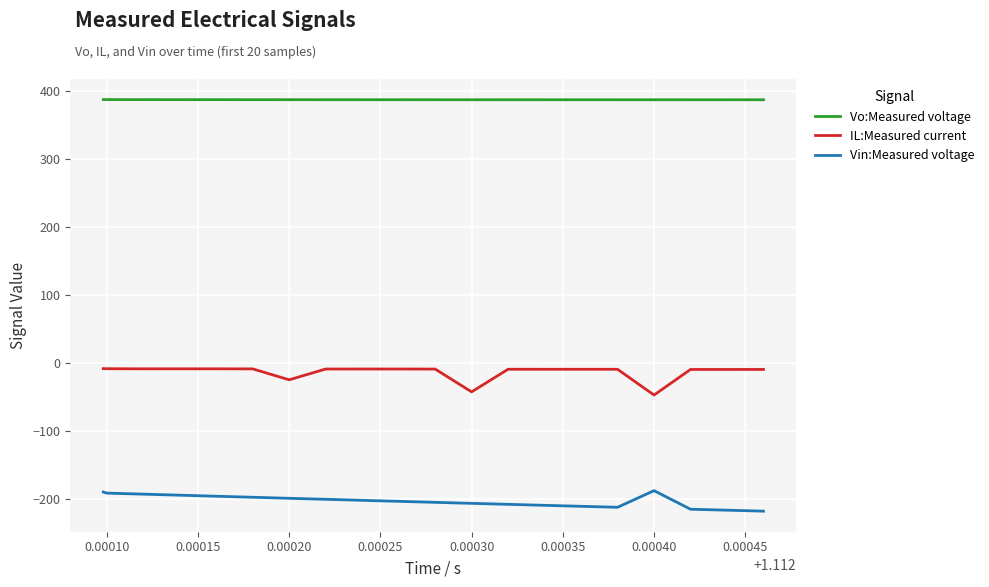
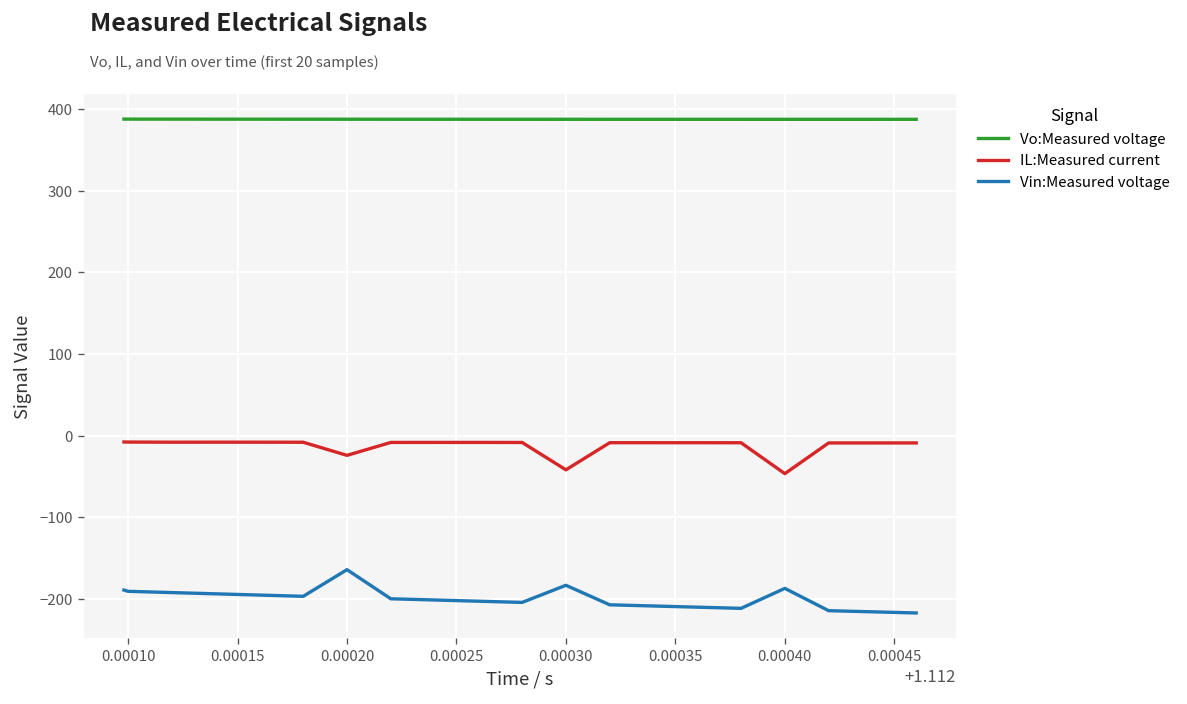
  {
    "Vo:Measured voltage": {
      "0.00010": 390,
      "0.00020": 390,
      "0.00030": 390,
      "0.00040": 390
    },
    "IL:Measured current": {
      "0.00010": -10,
      "0.00020": -20,
      "0.00030": -40,
      "0.00040": -50
    },
    "Vin:Measured voltage": {
      "0.00010": -190,
-     "0.00020": -200,
-     "0.00030": -210,
+     "0.00020": -160,
+     "0.00030": -180,
      "0.00040": -190
    }
  }
